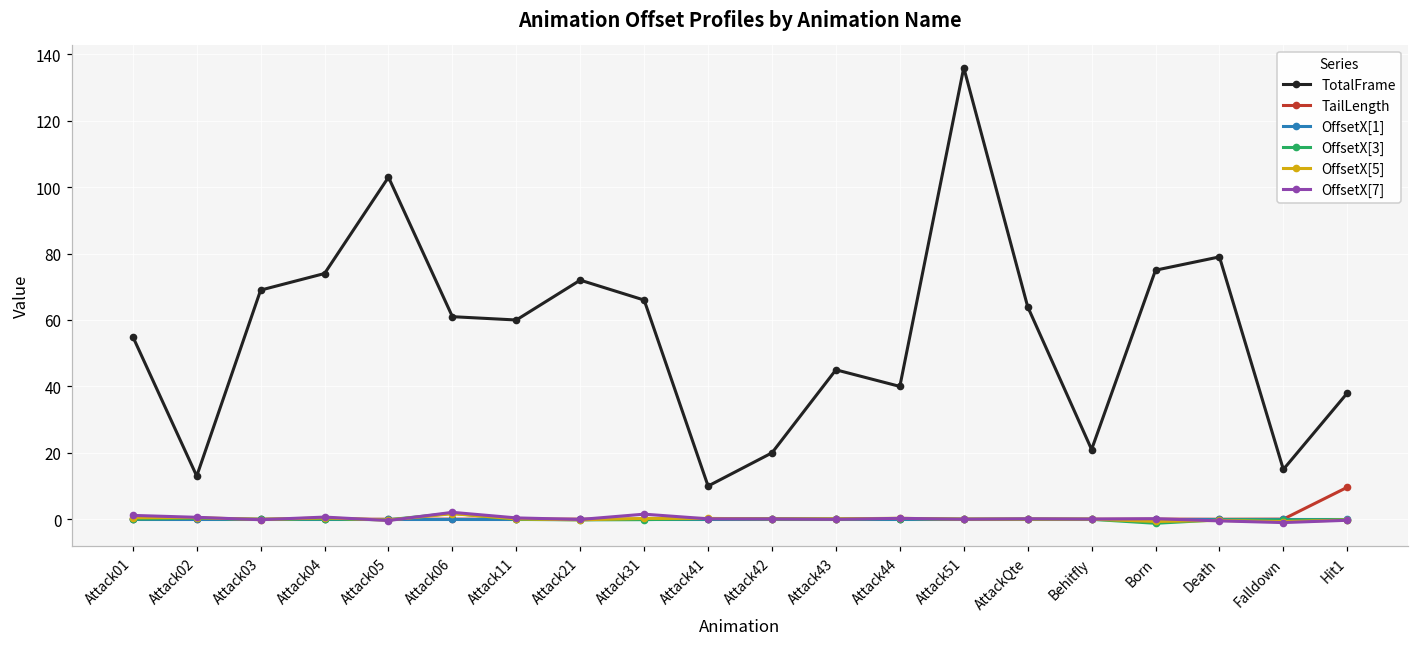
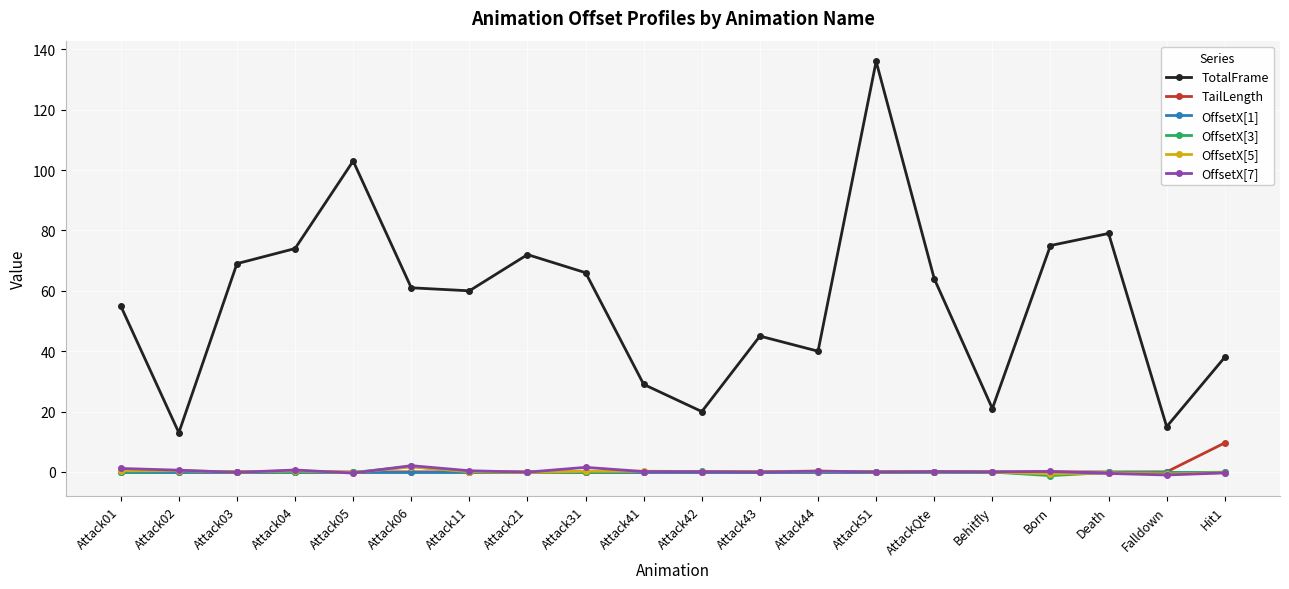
  {
    "TotalFrame": {
      "Attack01": 55,
      "Attack02": 13,
      "Attack03": 69,
      "Attack04": 74,
      "Attack05": 103,
      "Attack06": 61,
      "Attack11": 60,
      "Attack21": 72,
      "Attack31": 66,
-     "Attack41": 10,
+     "Attack41": 29,
      "Attack42": 20,
      "Attack43": 45,
      "Attack44": 40,
      "Attack51": 136,
      "AttackQte": 64,
      "Behitfly": 21,
      "Born": 75,
      "Death": 79,
      "Falldown": 15,
      "Hit1": 38
    },
    "TailLength": {
      "Hit1": 10
    },
    "OffsetX[7]": {
      "Attack31": 2
    }
  }
